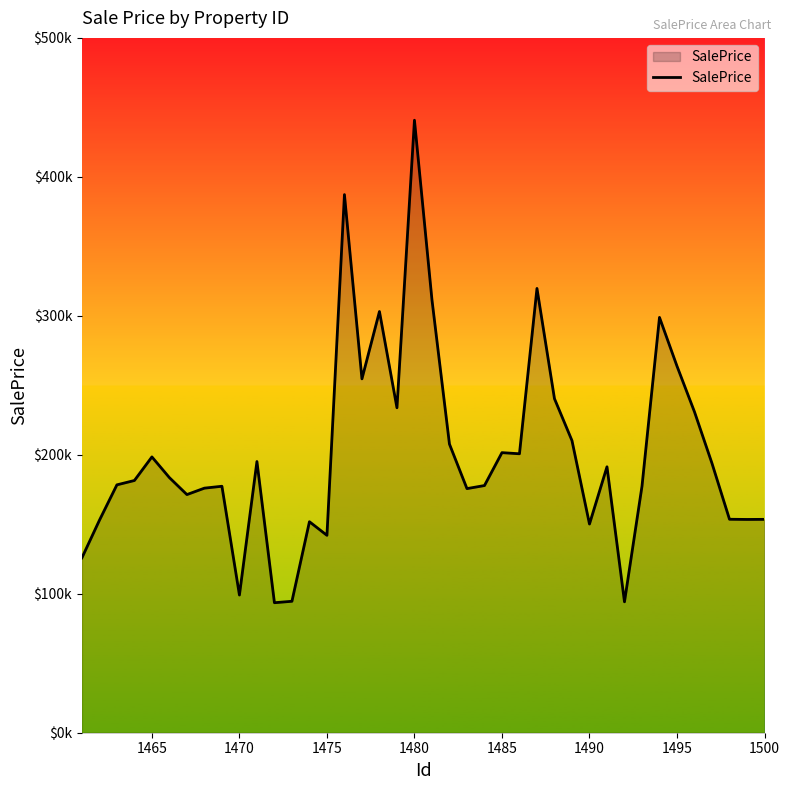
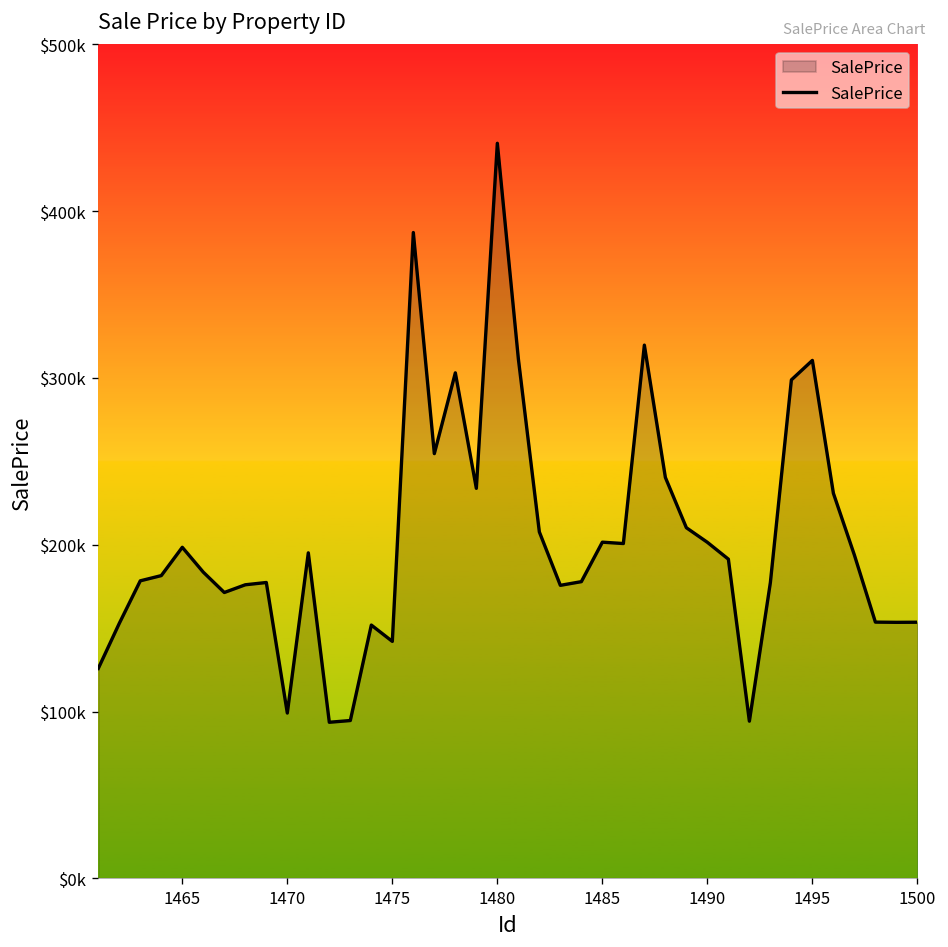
  {
    "1465": "$198000",
    "1470": "$99000",
    "1475": "$142000",
    "1480": "$441000",
    "1485": "$202000",
-   "1490": "$150000",
-   "1495": "$264000",
+   "1490": "$201000",
+   "1495": "$311000",
    "1500": "$154000"
  }
